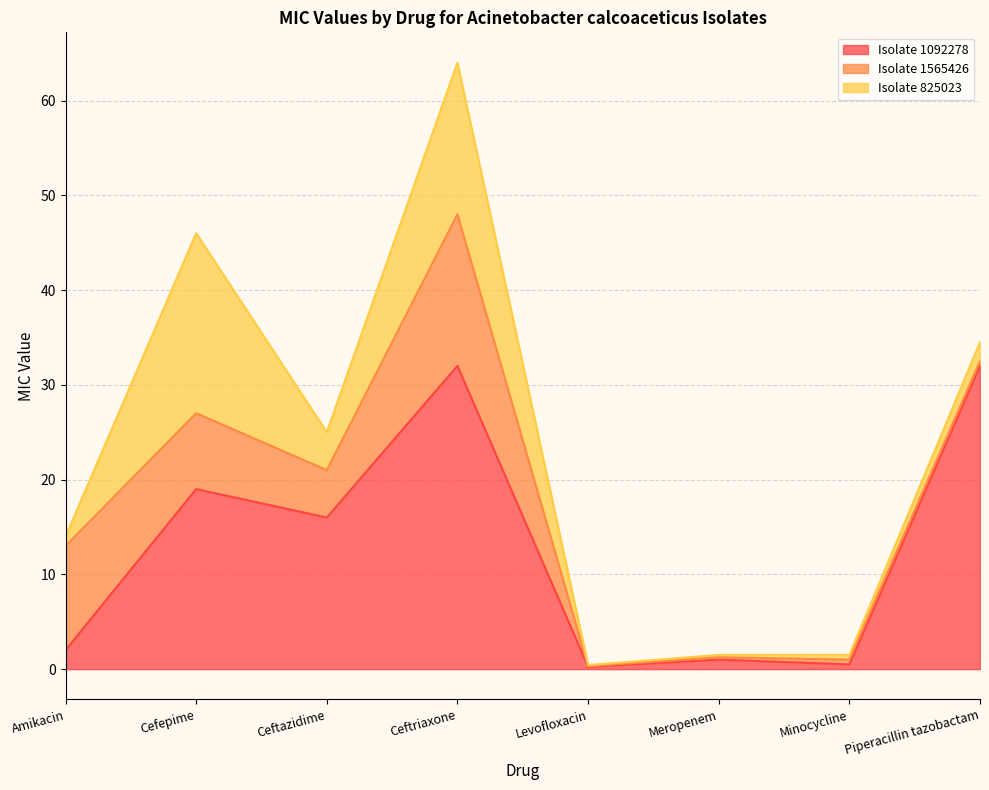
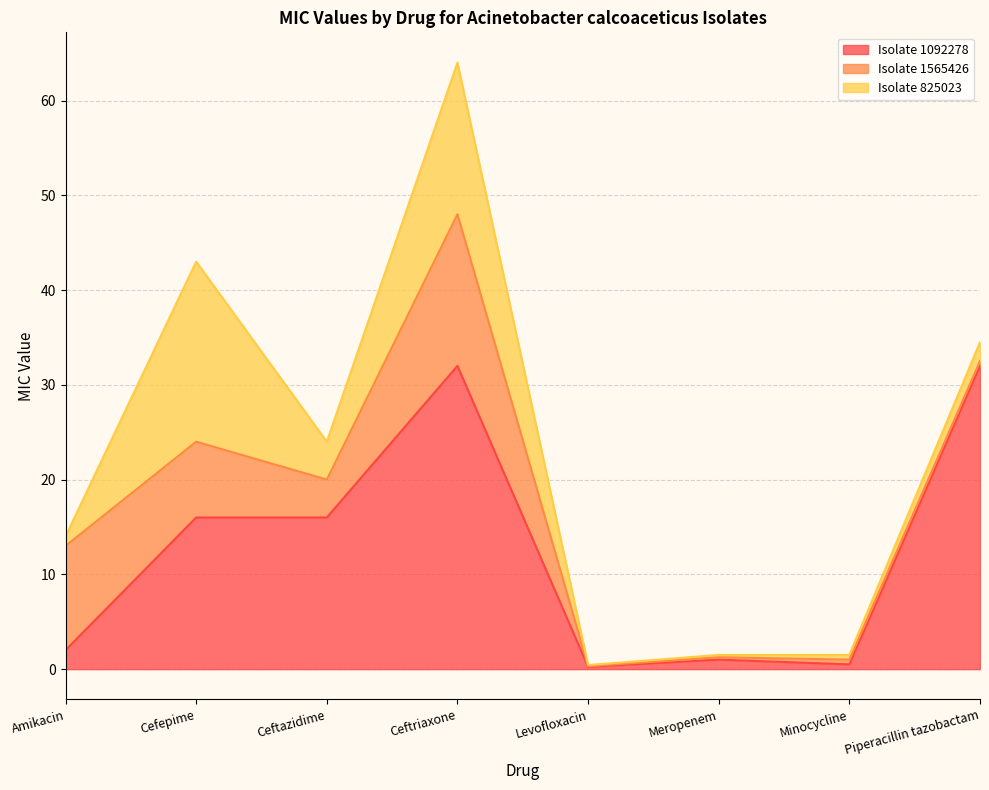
  {
    "Isolate 1092278": {
      "Amikacin": 2,
-     "Cefepime": 19,
+     "Cefepime": 16,
      "Ceftazidime": 16,
      "Ceftriaxone": 32,
      "Minocycline": 1,
      "Piperacillin tazobactam": 32
    },
    "Isolate 1565426": {
      "Amikacin": 11,
      "Cefepime": 8,
-     "Ceftazidime": 5,
+     "Ceftazidime": 4,
      "Ceftriaxone": 16,
      "Minocycline": 1,
      "Piperacillin tazobactam": 1
    },
    "Isolate 825023": {
      "Amikacin": 1,
      "Cefepime": 19,
      "Ceftazidime": 4,
      "Ceftriaxone": 16,
      "Minocycline": 1,
      "Piperacillin tazobactam": 2
    }
  }
